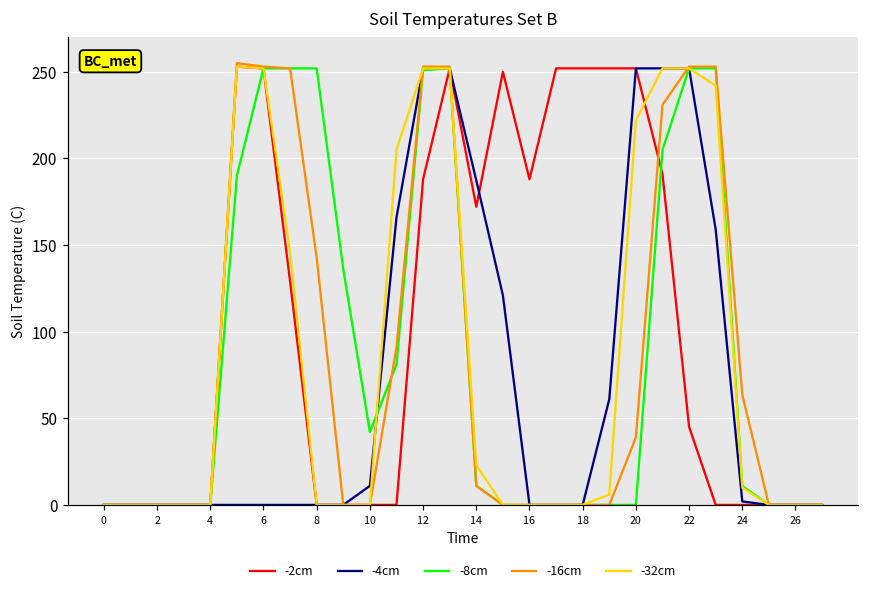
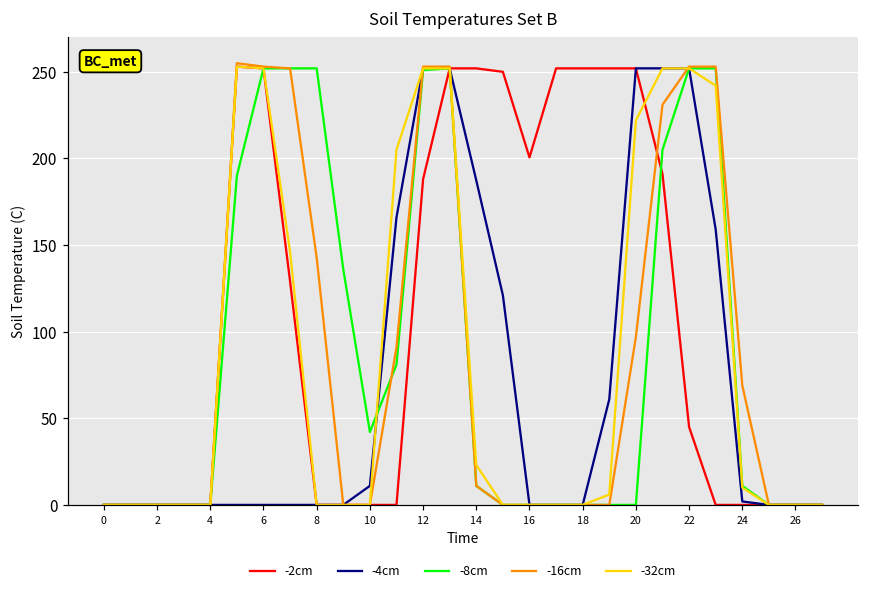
  {
    "-2cm": {
      "12": 188,
-     "14": 172,
-     "16": 188,
+     "14": 252,
+     "16": 201,
      "18": 252,
      "22": 45,
      "24": 0
    },
    "-4cm": {
      "6": 0,
      "10": 11,
      "14": 187,
      "24": 2
    },
    "-8cm": {
      "8": 252,
      "10": 42,
      "20": 0
    },
    "-16cm": {
      "8": 143,
-     "20": 39,
-     "24": 64
+     "20": 97,
+     "24": 69
    },
    "-32cm": {
      "14": 23,
      "20": 222
    }
  }
